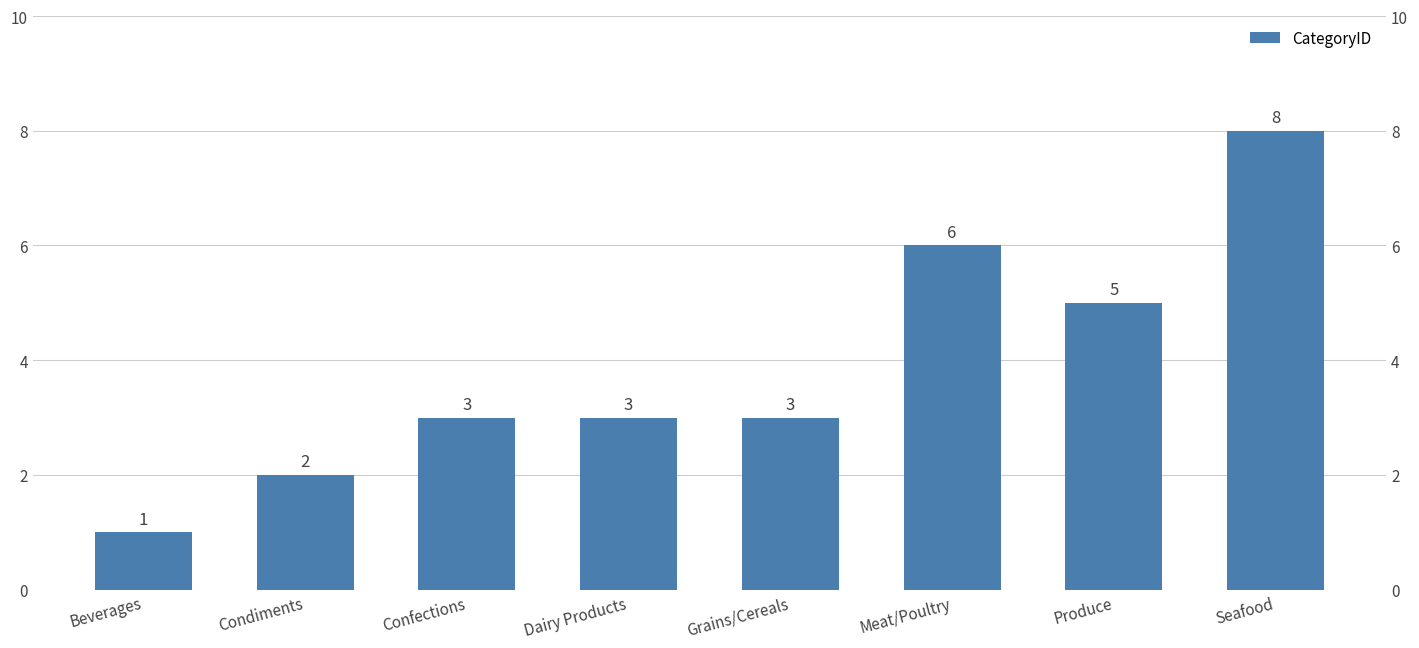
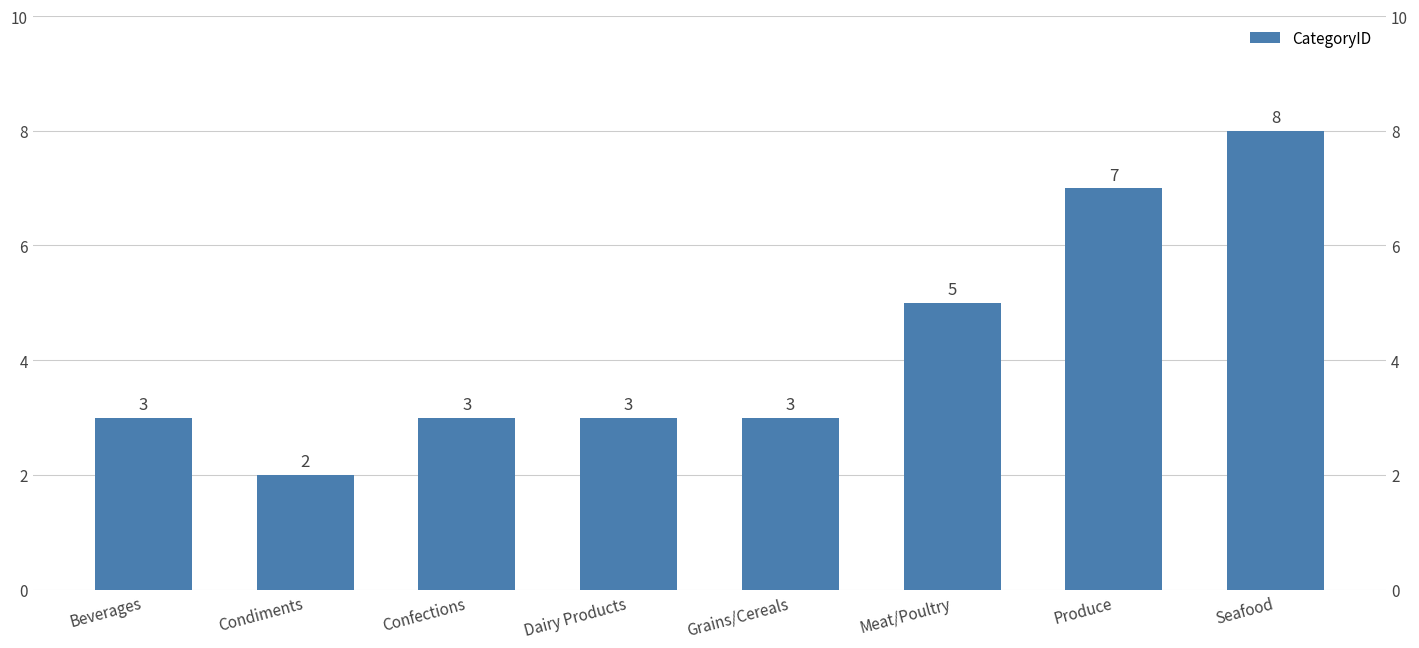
  {
-   "Beverages": 1,
+   "Beverages": 3,
    "Condiments": 2,
    "Confections": 3,
    "Dairy Products": 3,
    "Grains/Cereals": 3,
-   "Meat/Poultry": 6,
-   "Produce": 5,
+   "Meat/Poultry": 5,
+   "Produce": 7,
    "Seafood": 8
  }
